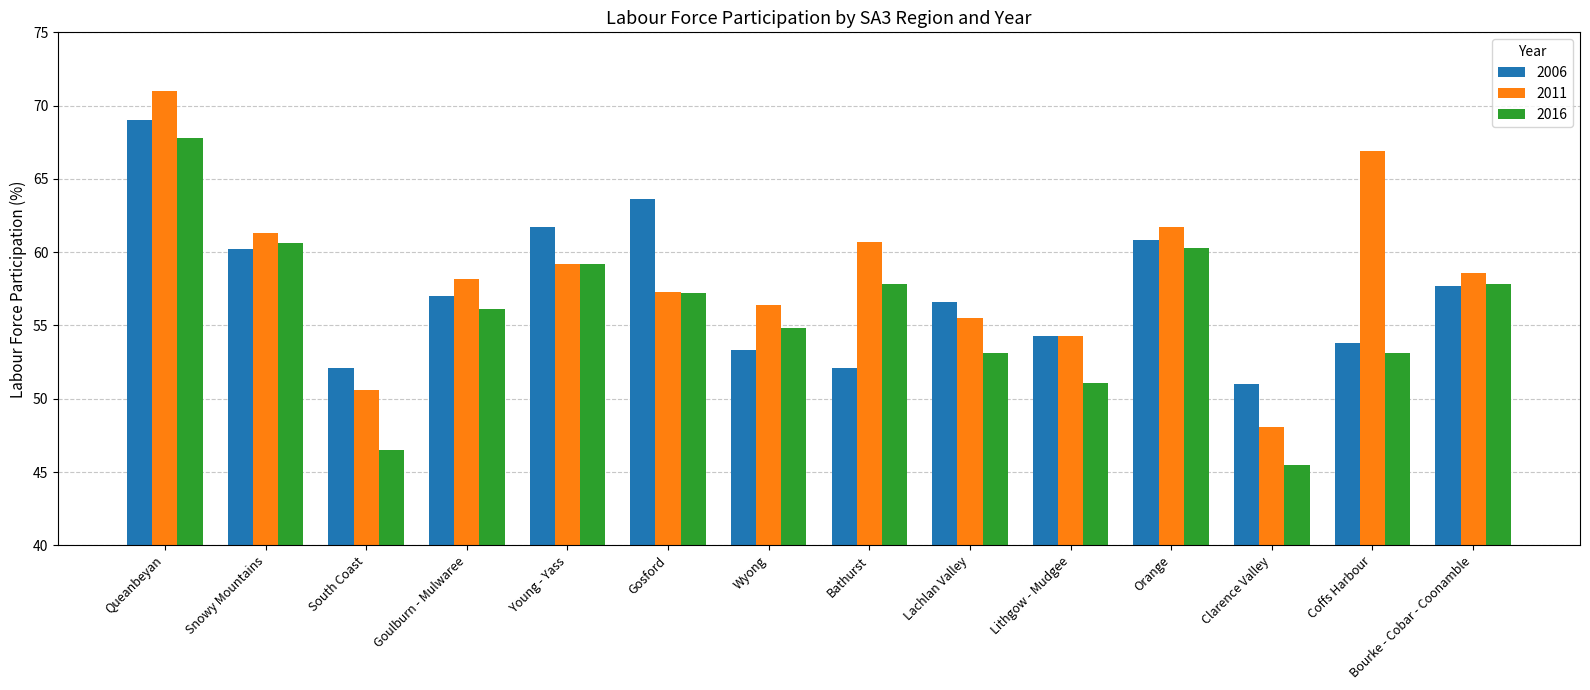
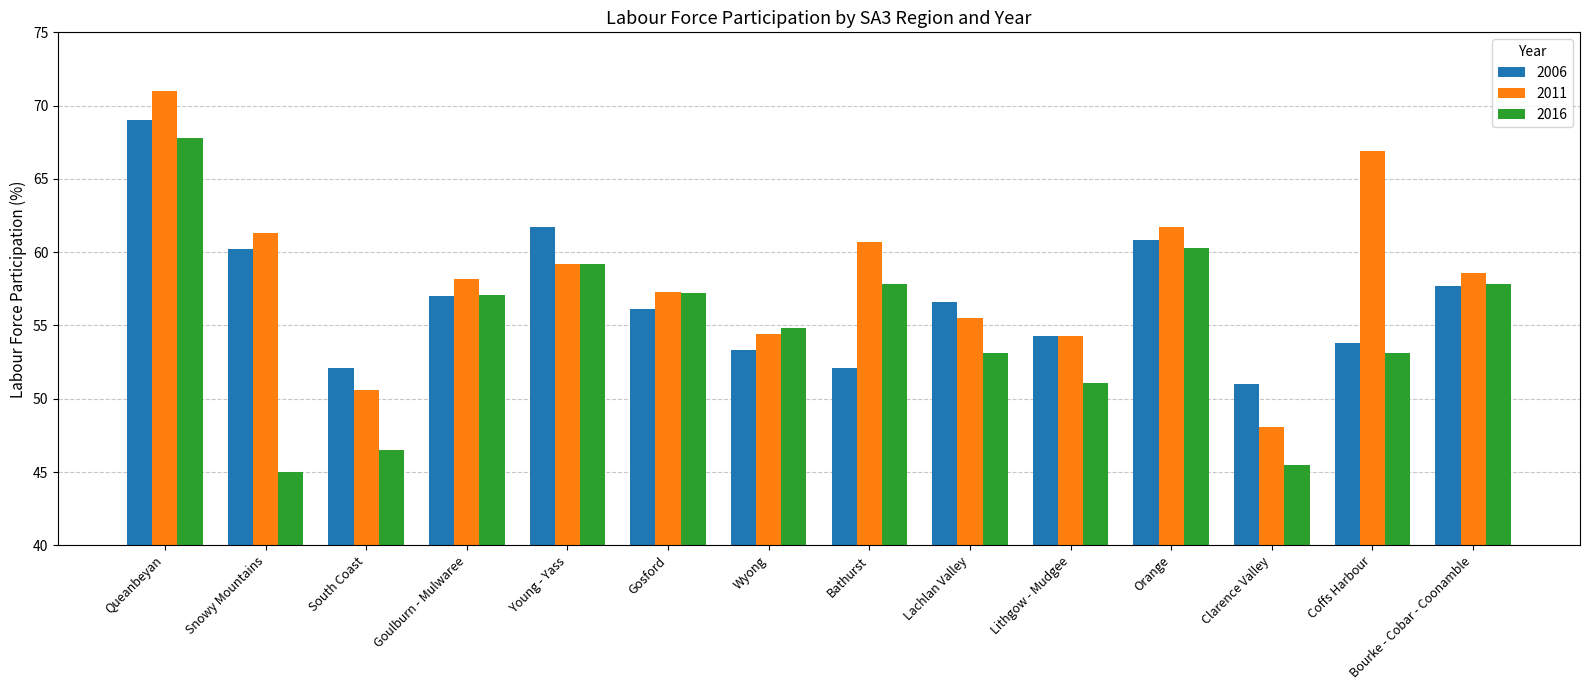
  {
    "2006": {
      "Queanbeyan": 69.0,
      "Snowy Mountains": 60.2,
      "South Coast": 52.1,
      "Goulburn - Mulwaree": 57.0,
      "Young - Yass": 61.7,
-     "Gosford": 63.6,
+     "Gosford": 56.1,
      "Wyong": 53.3,
      "Bathurst": 52.1,
      "Lachlan Valley": 56.6,
      "Lithgow - Mudgee": 54.3,
      "Orange": 60.8,
      "Clarence Valley": 51.0,
      "Coffs Harbour": 53.8,
      "Bourke - Cobar - Coonamble": 57.7
    },
    "2011": {
      "Queanbeyan": 71.0,
      "Snowy Mountains": 61.3,
      "South Coast": 50.6,
      "Goulburn - Mulwaree": 58.2,
      "Young - Yass": 59.2,
      "Gosford": 57.3,
-     "Wyong": 56.4,
+     "Wyong": 54.4,
      "Bathurst": 60.7,
      "Lachlan Valley": 55.5,
      "Lithgow - Mudgee": 54.3,
      "Orange": 61.7,
      "Clarence Valley": 48.1,
      "Coffs Harbour": 66.9,
      "Bourke - Cobar - Coonamble": 58.6
    },
    "2016": {
      "Queanbeyan": 67.8,
-     "Snowy Mountains": 60.6,
+     "Snowy Mountains": 45.0,
      "South Coast": 46.5,
-     "Goulburn - Mulwaree": 56.1,
+     "Goulburn - Mulwaree": 57.1,
      "Young - Yass": 59.2,
      "Gosford": 57.2,
      "Wyong": 54.8,
      "Bathurst": 57.8,
      "Lachlan Valley": 53.1,
      "Lithgow - Mudgee": 51.1,
      "Orange": 60.3,
      "Clarence Valley": 45.5,
      "Coffs Harbour": 53.1,
      "Bourke - Cobar - Coonamble": 57.8
    }
  }
